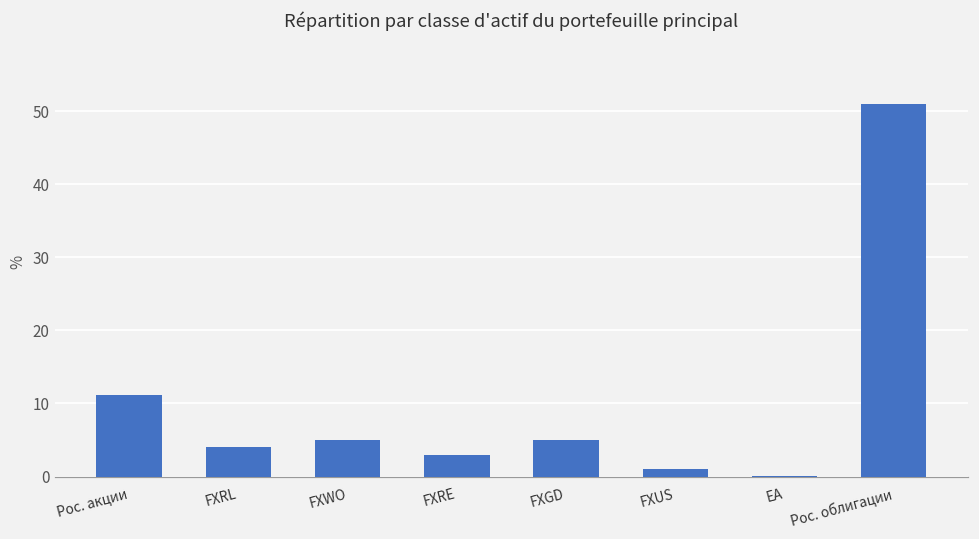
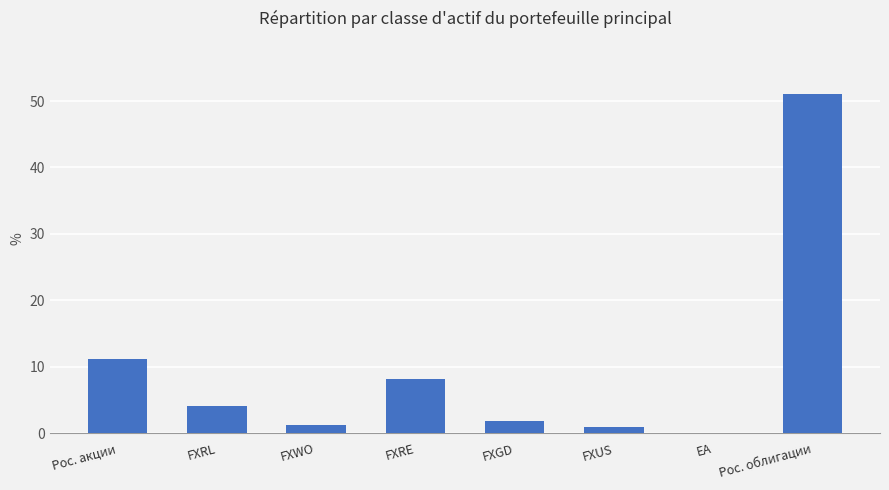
  {
    "Рос. акции": 11,
    "FXRL": 4,
-   "FXWO": 5,
-   "FXRE": 3,
-   "FXGD": 5,
+   "FXWO": 1,
+   "FXRE": 8,
+   "FXGD": 2,
    "FXUS": 1,
    "Рос. облигации": 51
  }
